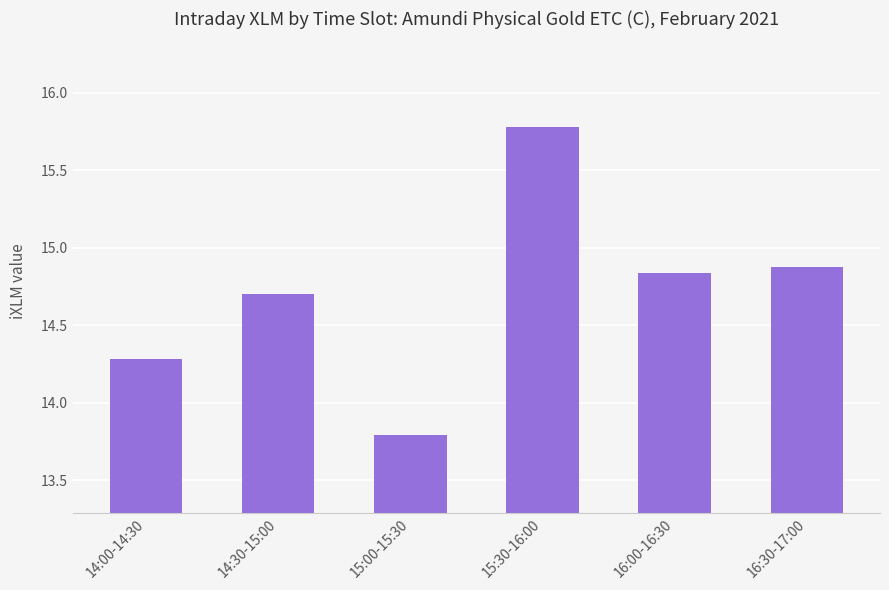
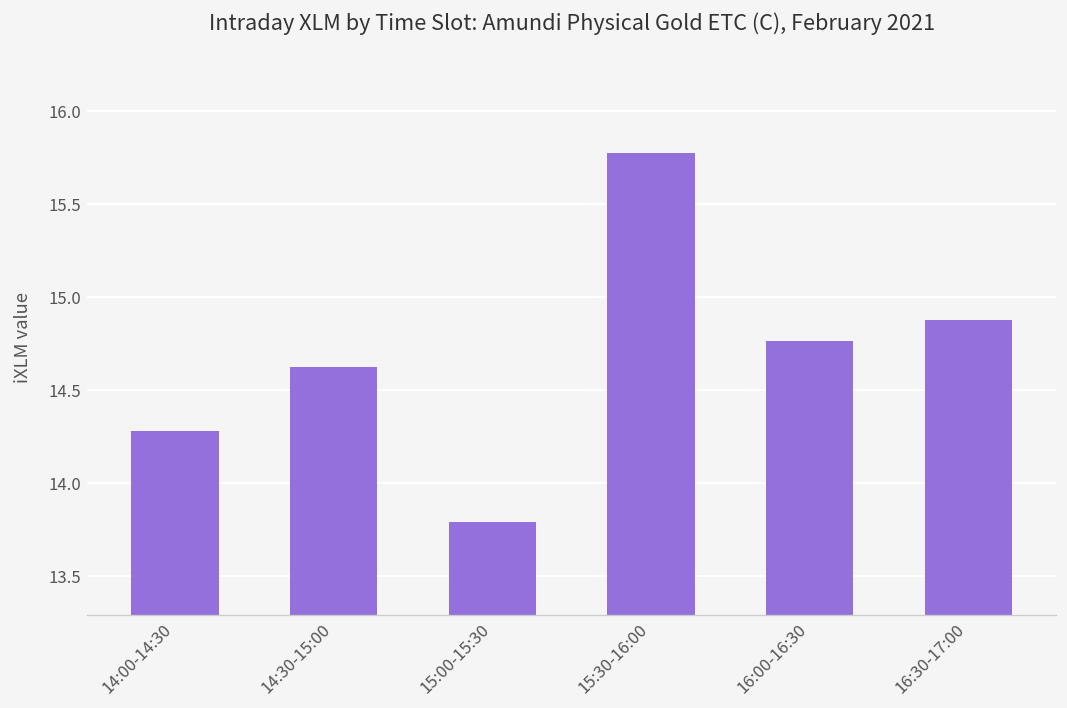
  {
    "14:00-14:30": 14.28,
-   "14:30-15:00": 14.70,
+   "14:30-15:00": 14.62,
    "15:00-15:30": 13.79,
    "15:30-16:00": 15.78,
-   "16:00-16:30": 14.84,
+   "16:00-16:30": 14.76,
    "16:30-17:00": 14.88
  }
